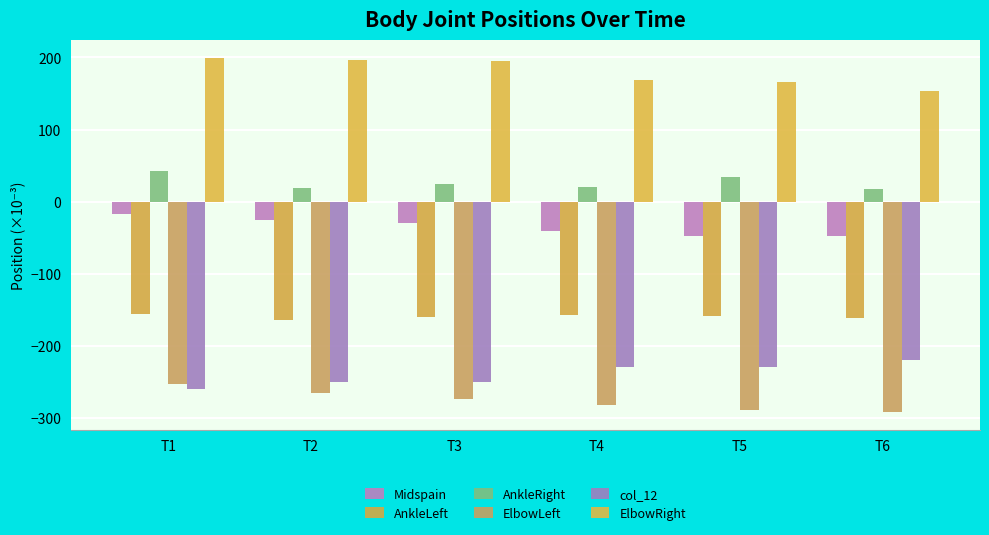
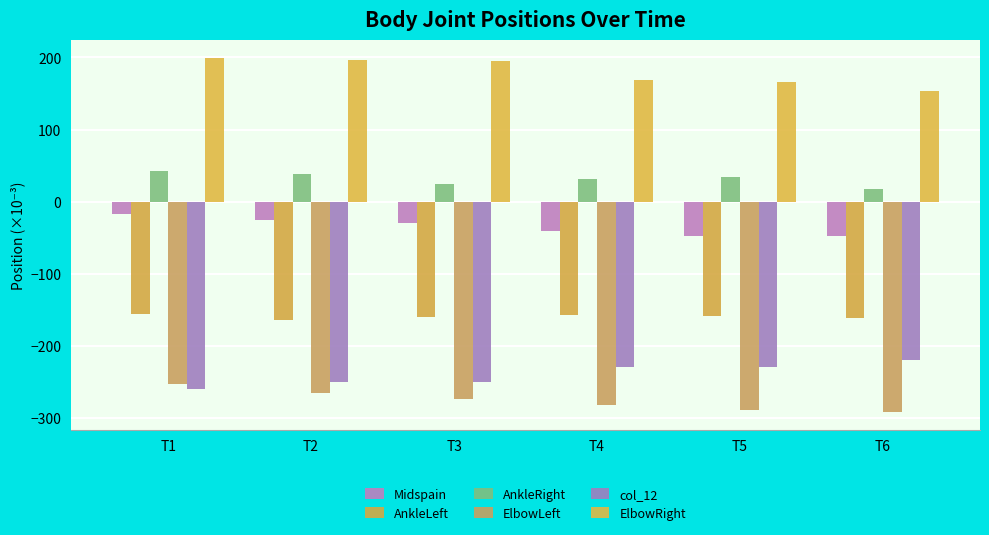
  {
    "AnkleRight": {
      "T1": 40,
-     "T2": 20,
+     "T2": 40,
      "T3": 20,
-     "T4": 20,
+     "T4": 30,
      "T5": 30,
      "T6": 20
    }
  }
